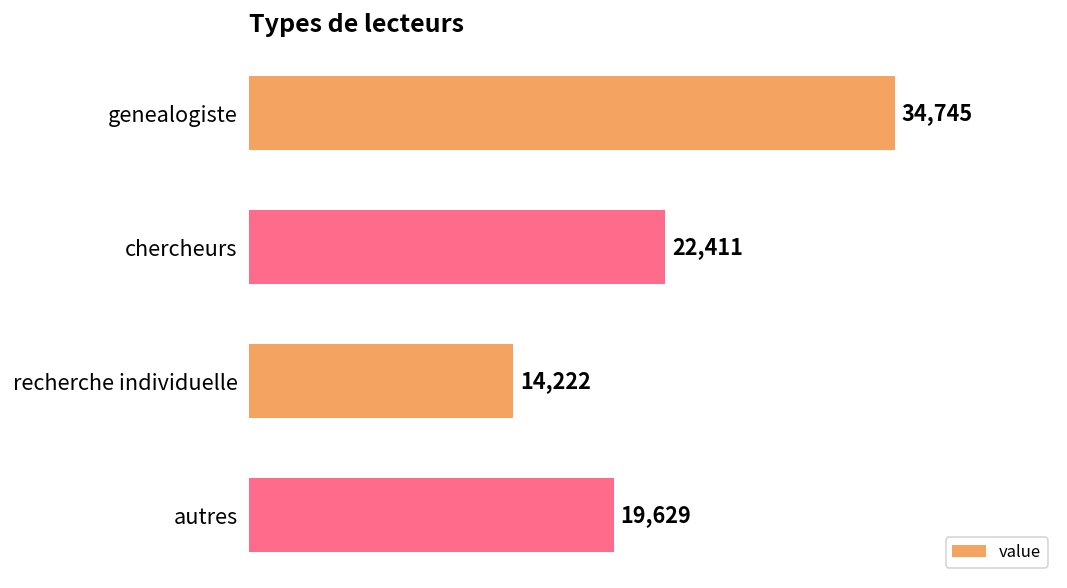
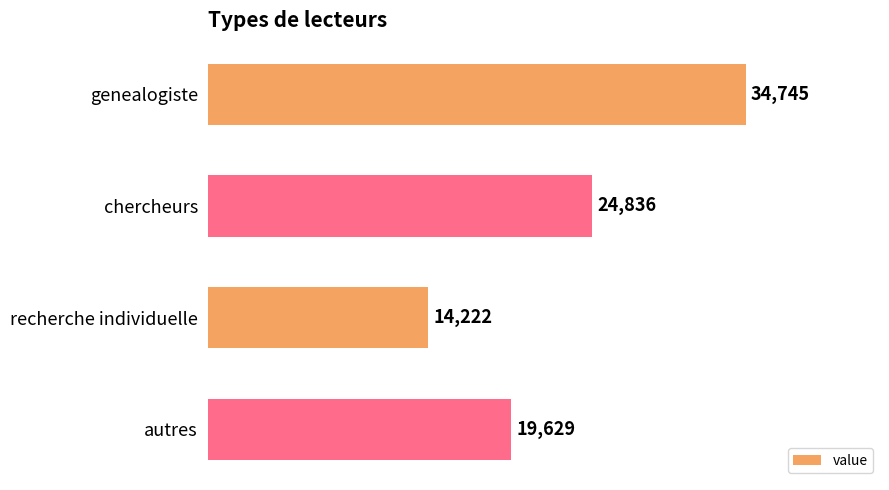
  {
    "genealogiste": "34,745",
-   "chercheurs": "22,411",
+   "chercheurs": "24,836",
    "recherche individuelle": "14,222",
    "autres": "19,629"
  }
